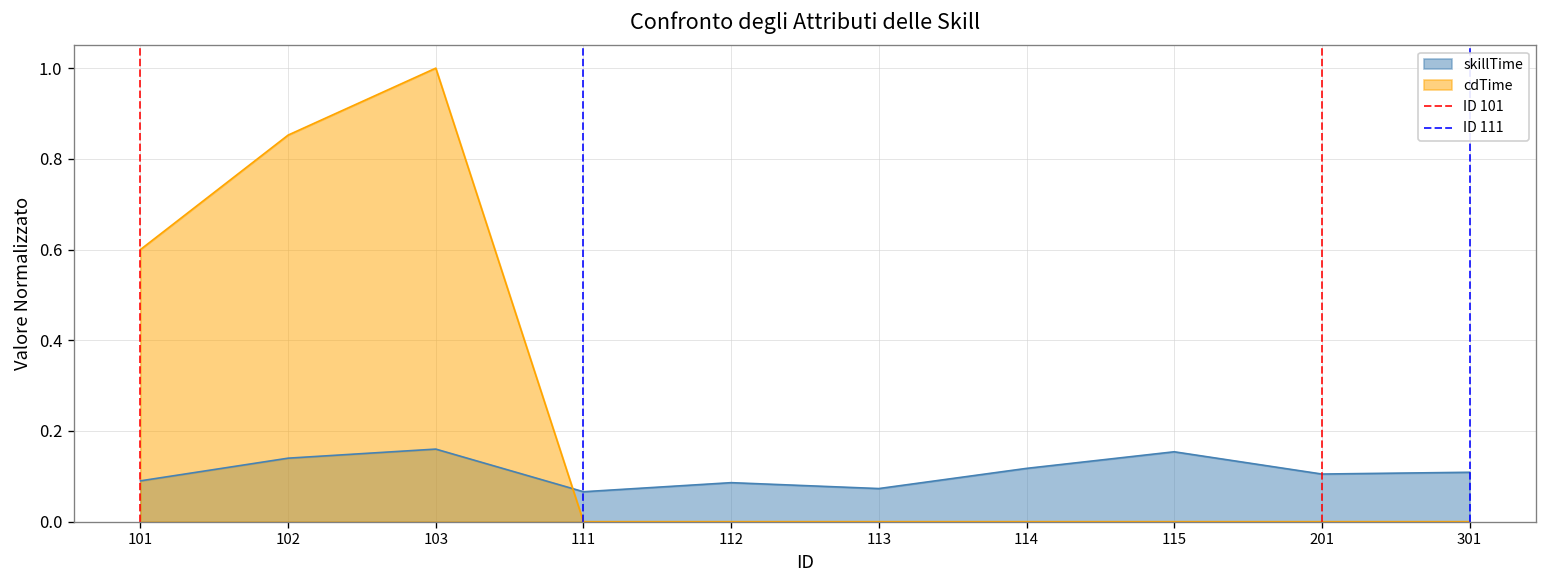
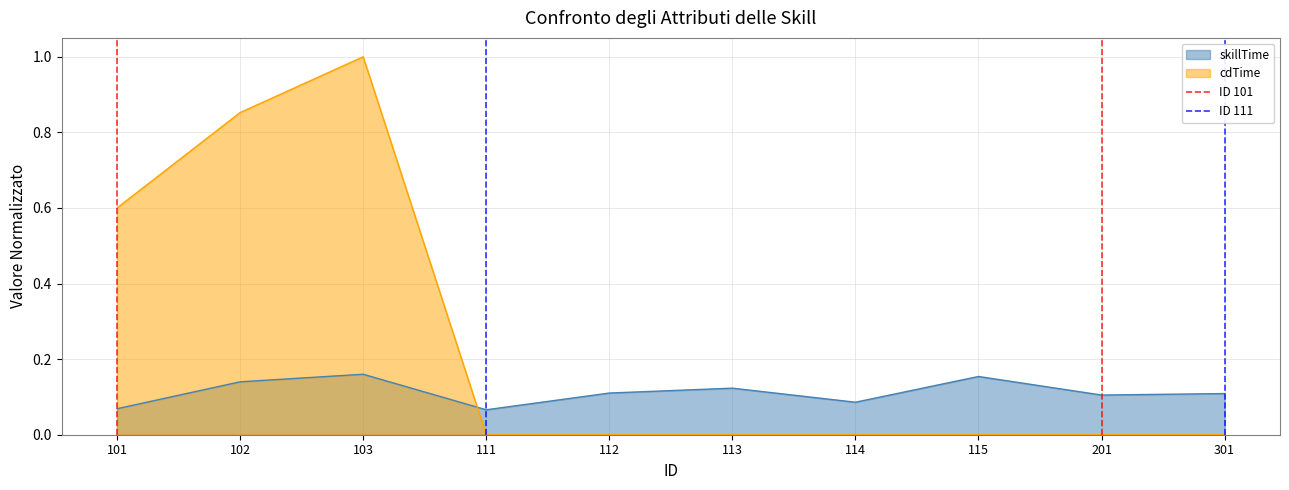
  {
    "skillTime": {
-     "101": 0.09,
+     "101": 0.07,
      "102": 0.14,
      "103": 0.16,
      "111": 0.07,
-     "112": 0.09,
-     "113": 0.07,
-     "114": 0.12,
+     "112": 0.11,
+     "113": 0.12,
+     "114": 0.09,
      "115": 0.15,
      "201": 0.11,
      "301": 0.11
    },
    "cdTime": {
      "101": 0.60,
      "102": 0.85,
      "103": 1.00,
      "111": 0.00,
      "112": 0.00,
      "113": 0.00,
      "114": 0.00,
      "115": 0.00,
      "201": 0.00,
      "301": 0.00
    }
  }
